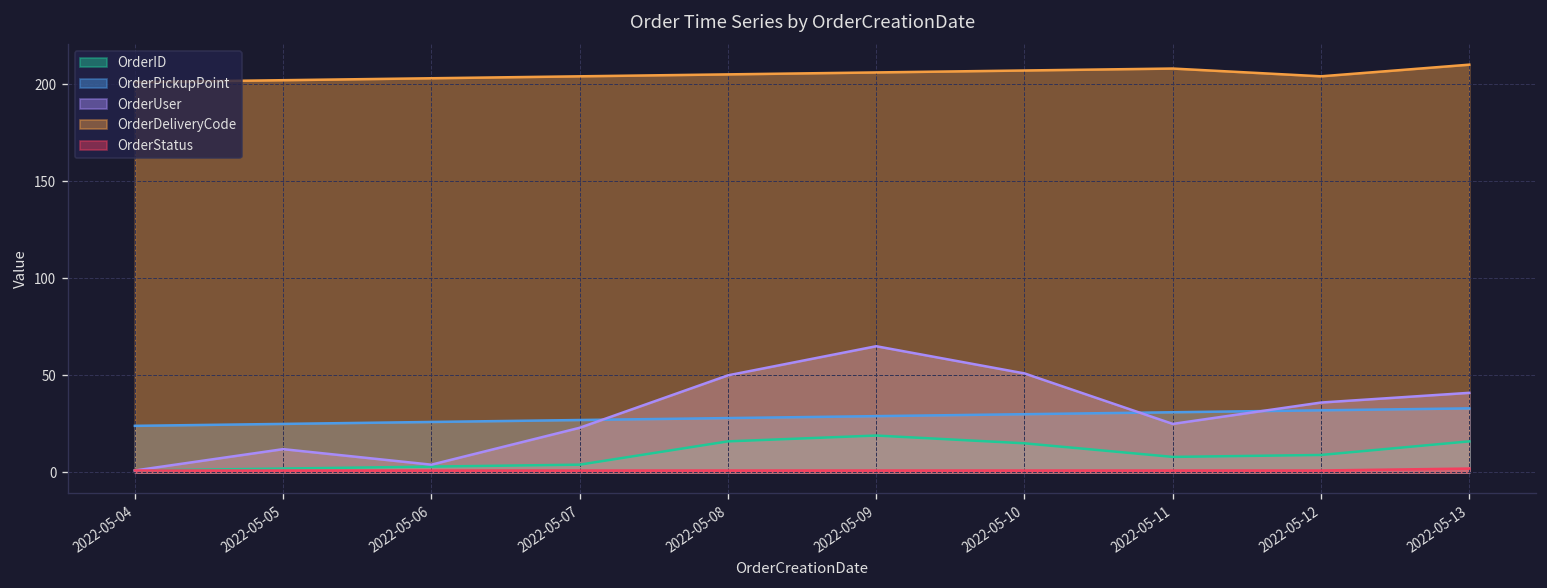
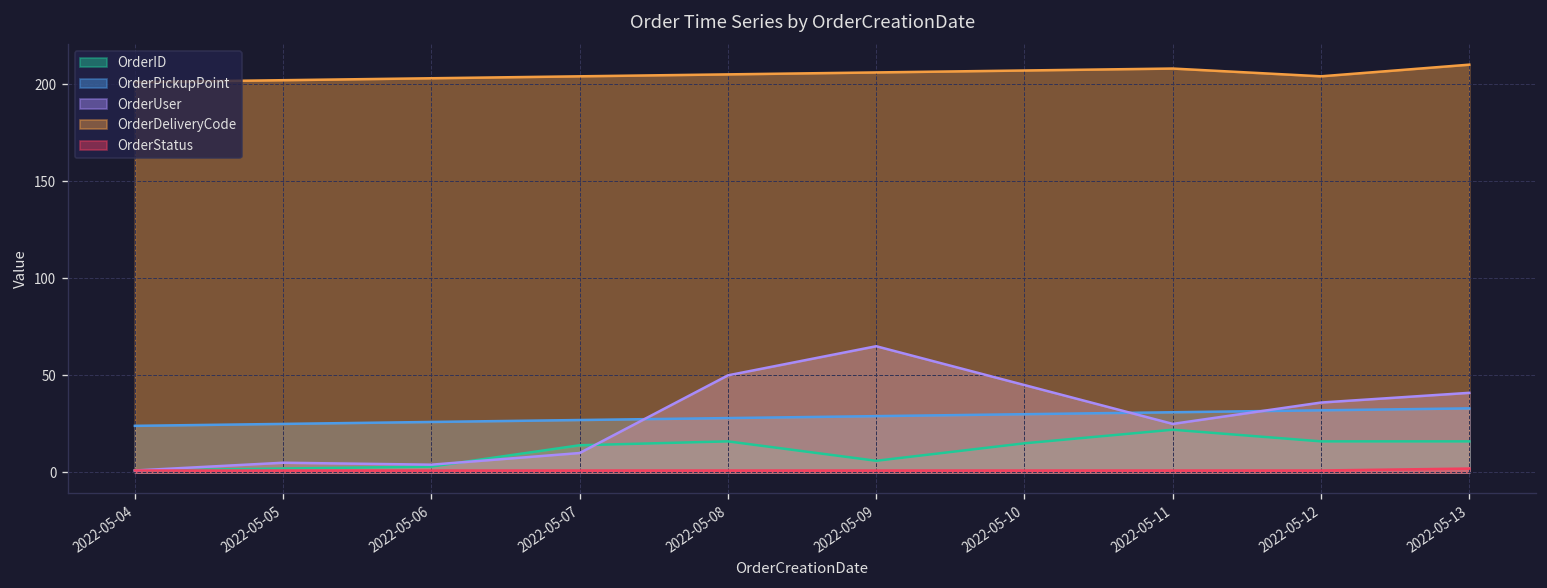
  {
    "OrderID": {
-     "2022-05-07": 4,
+     "2022-05-07": 14,
      "2022-05-08": 16,
-     "2022-05-09": 19,
+     "2022-05-09": 6,
      "2022-05-10": 15,
-     "2022-05-11": 8,
-     "2022-05-12": 9,
+     "2022-05-11": 22,
+     "2022-05-12": 16,
      "2022-05-13": 16
    },
    "OrderPickupPoint": {
      "2022-05-04": 24,
      "2022-05-05": 25,
      "2022-05-06": 26,
      "2022-05-07": 27,
      "2022-05-08": 28,
      "2022-05-09": 29,
      "2022-05-10": 30,
      "2022-05-11": 31,
      "2022-05-12": 32,
      "2022-05-13": 33
    },
    "OrderUser": {
-     "2022-05-05": 12,
-     "2022-05-07": 23,
+     "2022-05-05": 5,
+     "2022-05-07": 10,
      "2022-05-08": 50,
      "2022-05-09": 65,
-     "2022-05-10": 51,
+     "2022-05-10": 45,
      "2022-05-11": 25,
      "2022-05-12": 36,
      "2022-05-13": 41
    },
    "OrderDeliveryCode": {
      "2022-05-05": 202,
      "2022-05-06": 203,
      "2022-05-07": 204,
      "2022-05-08": 205,
      "2022-05-09": 206,
      "2022-05-10": 207,
      "2022-05-11": 208,
      "2022-05-12": 204,
      "2022-05-13": 210
    },
    "OrderStatus": {
      "2022-05-06": 1,
      "2022-05-07": 1,
      "2022-05-08": 1,
      "2022-05-09": 1,
      "2022-05-10": 1,
      "2022-05-11": 1,
      "2022-05-12": 1,
      "2022-05-13": 2
    }
  }
